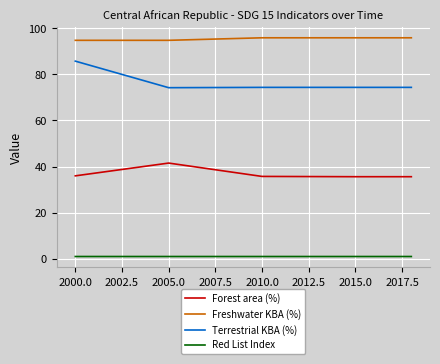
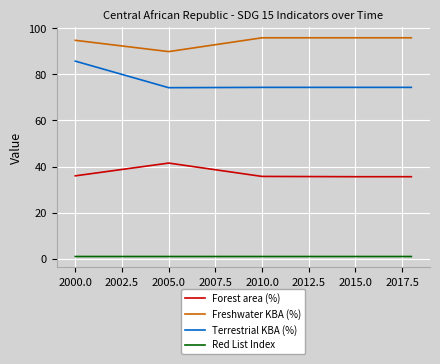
  {
    "Forest area (%)": {
      "2000.0": 36,
      "2005.0": 42,
      "2010.0": 36,
      "2015.0": 36
    },
    "Freshwater KBA (%)": {
      "2000.0": 95,
-     "2005.0": 95,
+     "2005.0": 90,
      "2010.0": 96,
      "2015.0": 96
    },
    "Terrestrial KBA (%)": {
      "2000.0": 86,
      "2005.0": 74,
      "2010.0": 74,
      "2015.0": 74
    },
    "Red List Index": {
      "2000.0": 1,
      "2005.0": 1,
      "2010.0": 1,
      "2015.0": 1
    }
  }
